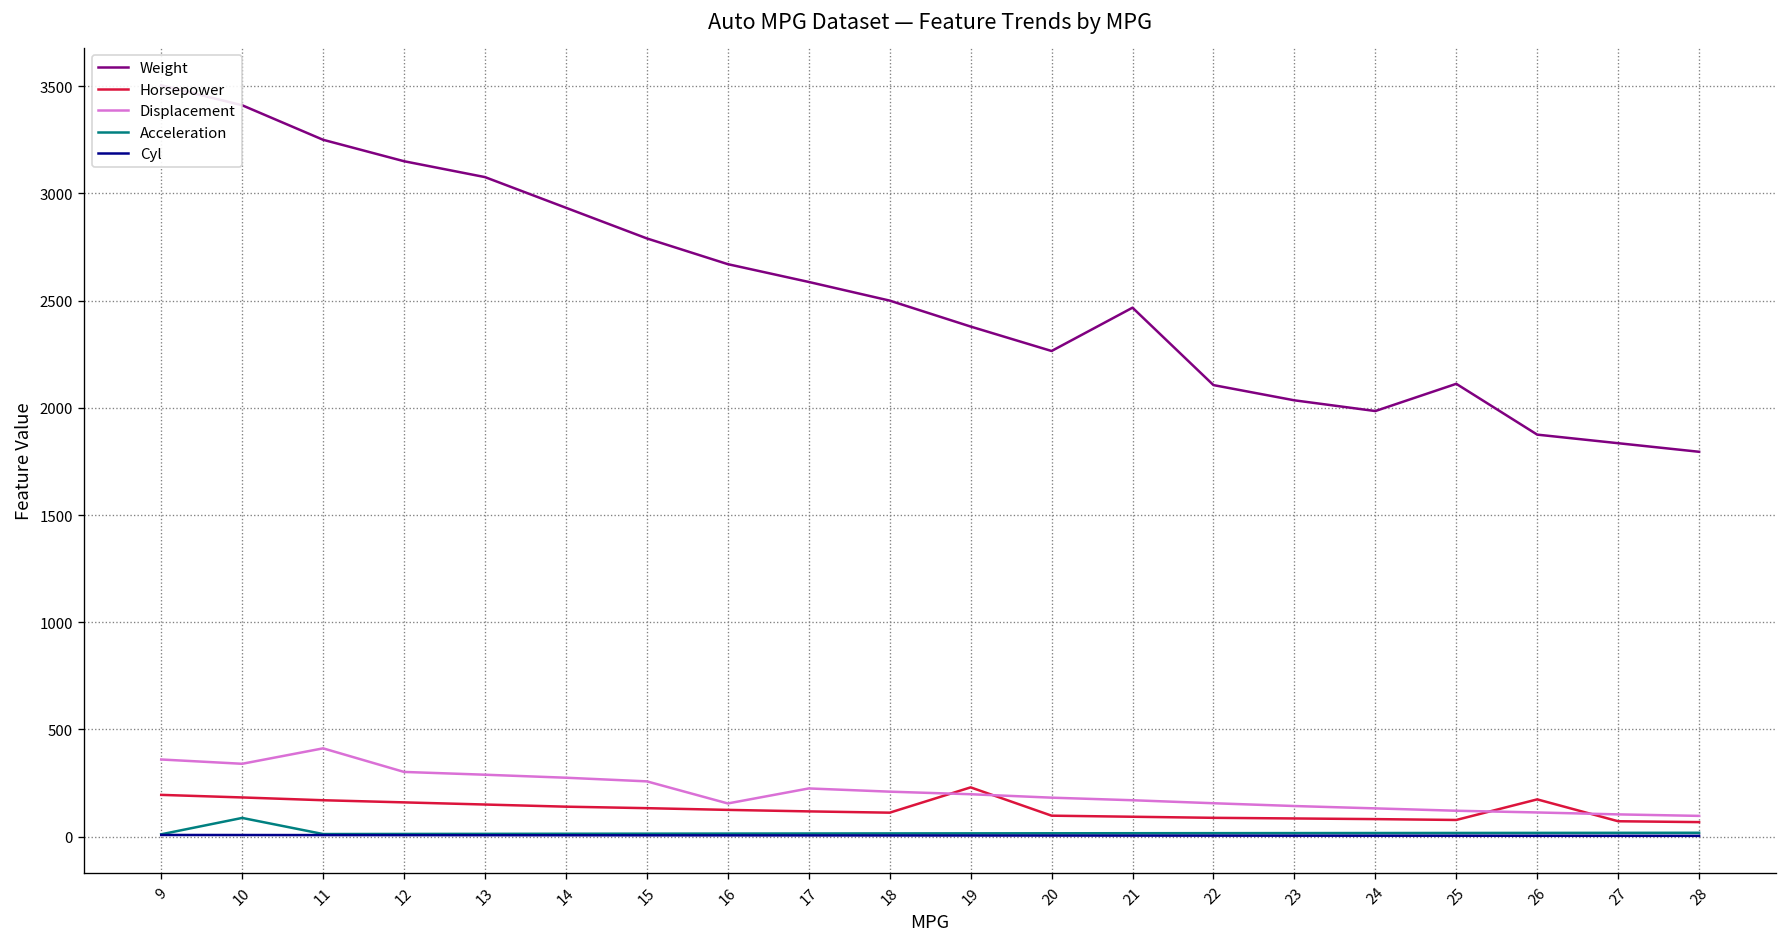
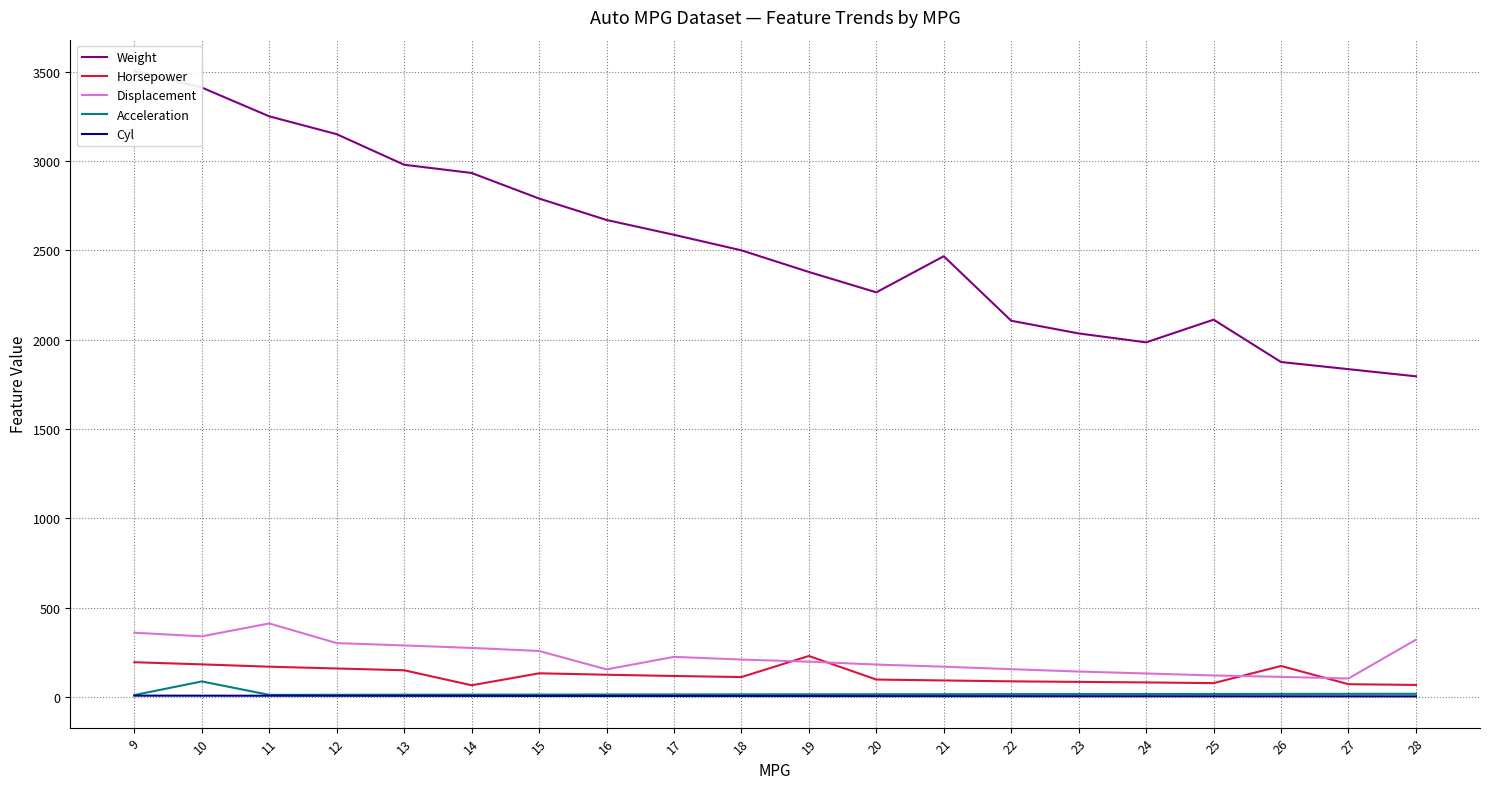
  {
    "Weight": {
      "11": 3250,
      "12": 3150,
-     "13": 3080,
+     "13": 2980,
      "14": 2930,
      "15": 2790,
      "16": 2670,
      "17": 2590,
      "18": 2500,
      "19": 2380,
      "20": 2270,
      "21": 2470,
      "22": 2110,
      "23": 2040,
      "24": 1990,
      "25": 2110,
      "26": 1880,
      "27": 1840,
      "28": 1800
    },
    "Horsepower": {
      "9": 200,
      "10": 180,
      "11": 170,
      "12": 160,
      "13": 150,
-     "14": 140,
+     "14": 70,
      "15": 130,
      "16": 130,
      "17": 120,
      "18": 110,
      "19": 230,
      "20": 100,
      "21": 90,
      "22": 90,
      "23": 90,
      "24": 80,
      "25": 80,
      "26": 170,
      "27": 70,
      "28": 70
    },
    "Displacement": {
      "9": 360,
      "10": 340,
      "11": 410,
      "12": 300,
      "13": 290,
      "14": 280,
      "15": 260,
      "16": 160,
      "17": 230,
      "18": 210,
      "19": 200,
      "20": 180,
      "21": 170,
      "22": 160,
      "23": 140,
      "24": 130,
      "25": 120,
      "26": 110,
      "27": 100,
-     "28": 100
+     "28": 320
    },
    "Acceleration": {
      "10": 90,
      "28": 20
    },
    "Cyl": {
      "10": 10,
      "28": 0
    }
  }
